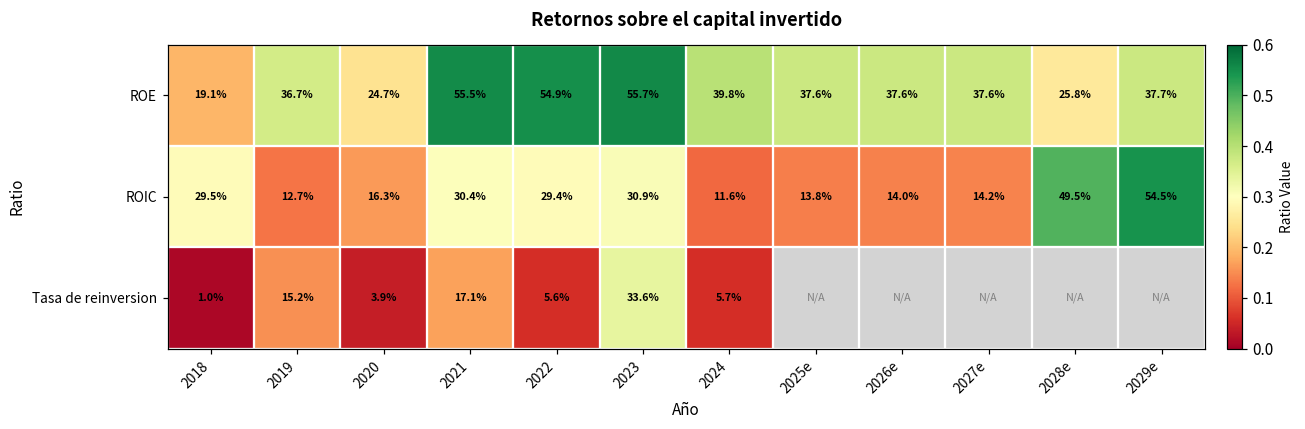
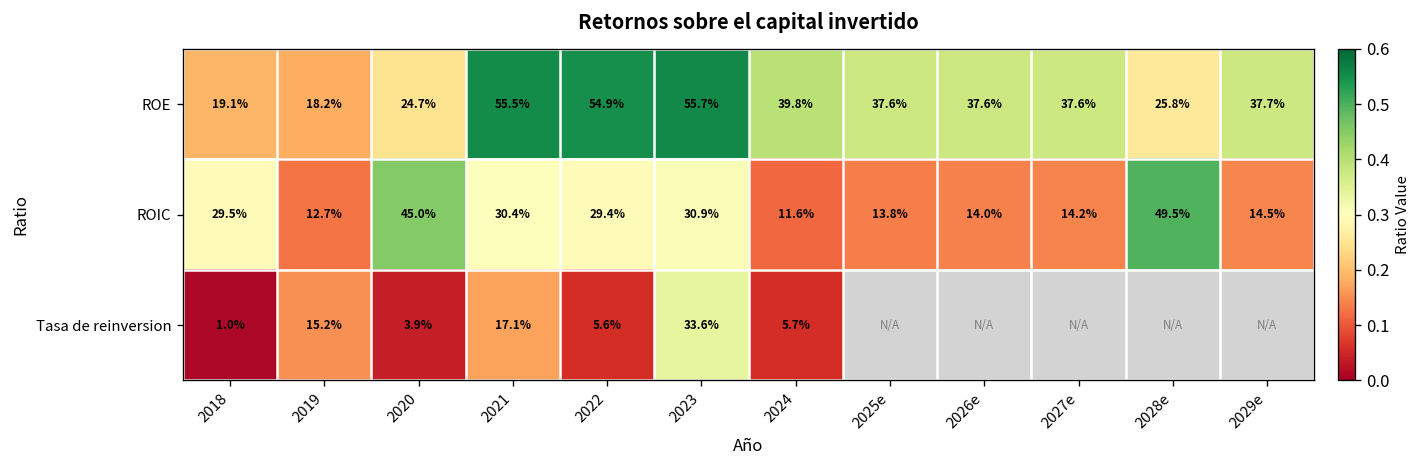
  {
    "ROE": {
      "2018": "19.1%",
-     "2019": "36.7%",
+     "2019": "18.2%",
      "2020": "24.7%",
      "2021": "55.5%",
      "2022": "54.9%",
      "2023": "55.7%",
      "2024": "39.8%",
      "2025e": "37.6%",
      "2026e": "37.6%",
      "2027e": "37.6%",
      "2028e": "25.8%",
      "2029e": "37.7%"
    },
    "ROIC": {
      "2018": "29.5%",
      "2019": "12.7%",
-     "2020": "16.3%",
+     "2020": "45.0%",
      "2021": "30.4%",
      "2022": "29.4%",
      "2023": "30.9%",
      "2024": "11.6%",
      "2025e": "13.8%",
      "2026e": "14.0%",
      "2027e": "14.2%",
      "2028e": "49.5%",
-     "2029e": "54.5%"
+     "2029e": "14.5%"
    },
    "Tasa de reinversion": {
      "2018": "1.0%",
      "2019": "15.2%",
      "2020": "3.9%",
      "2021": "17.1%",
      "2022": "5.6%",
      "2023": "33.6%",
      "2024": "5.7%"
    }
  }
